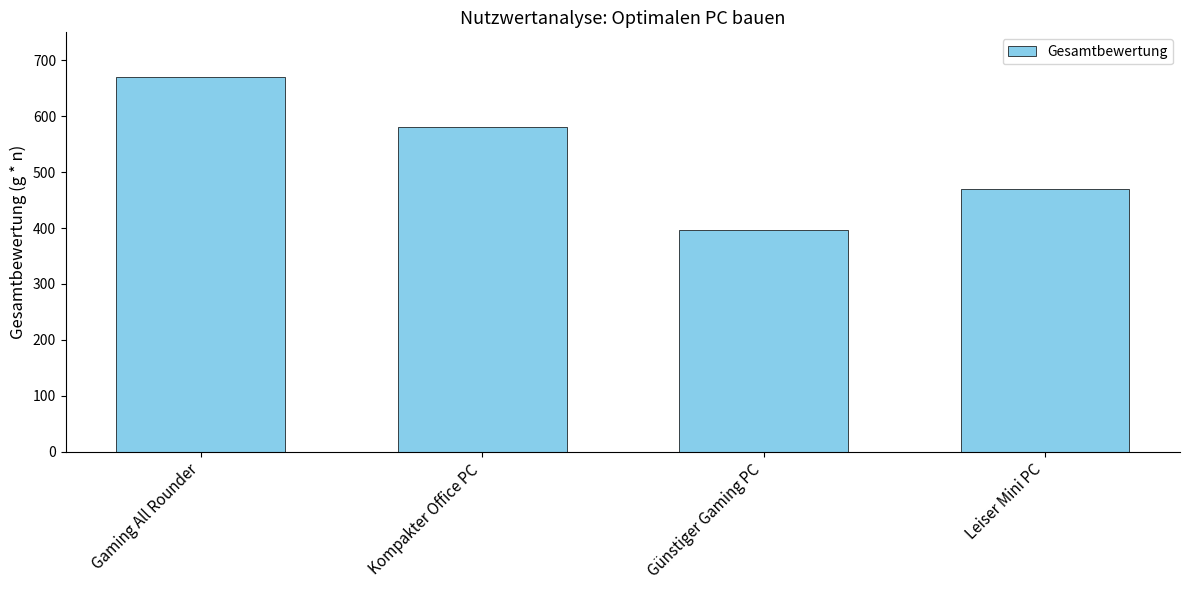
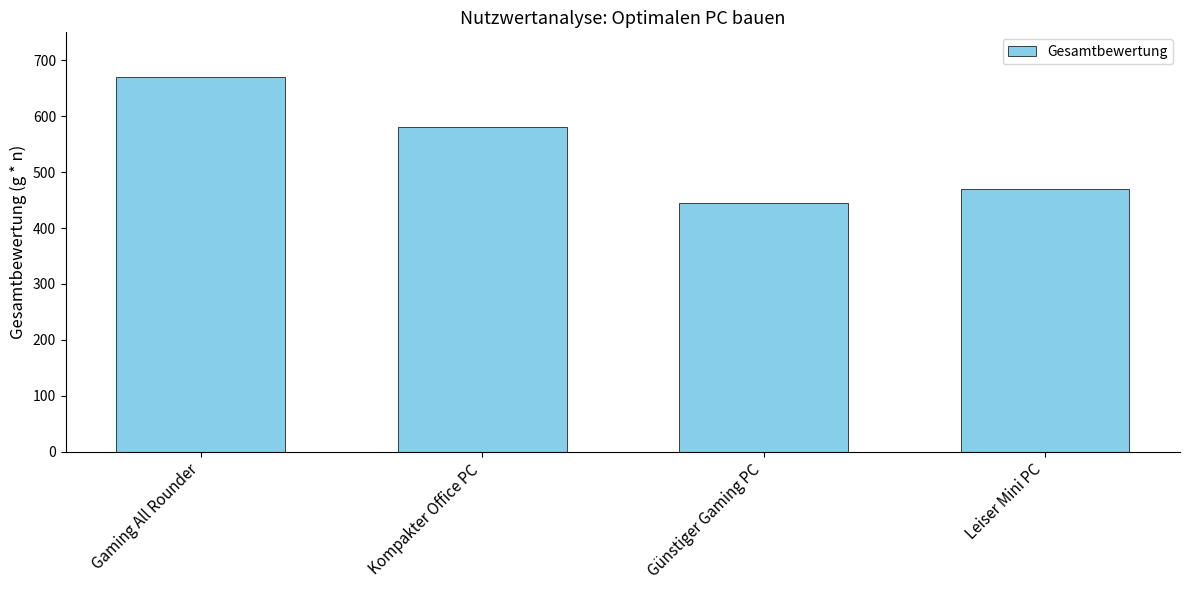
  {
    "Gaming All Rounder": 670,
    "Kompakter Office PC": 580,
-   "Günstiger Gaming PC": 400,
+   "Günstiger Gaming PC": 450,
    "Leiser Mini PC": 470
  }
